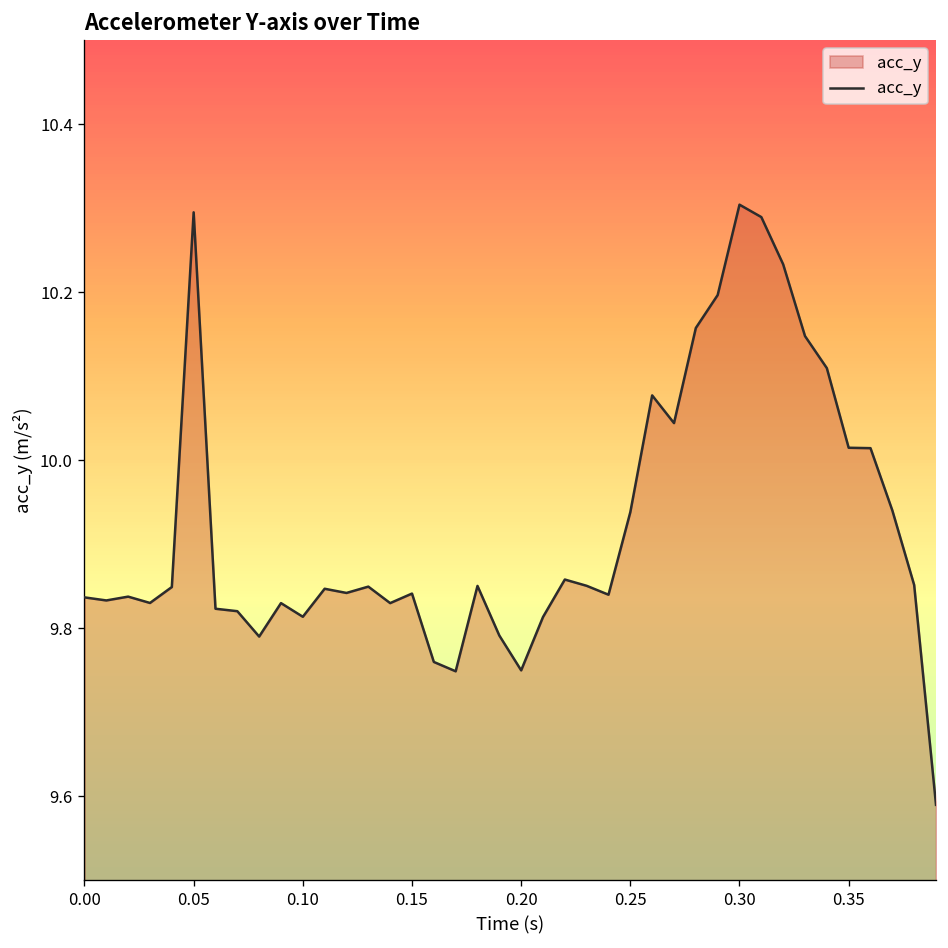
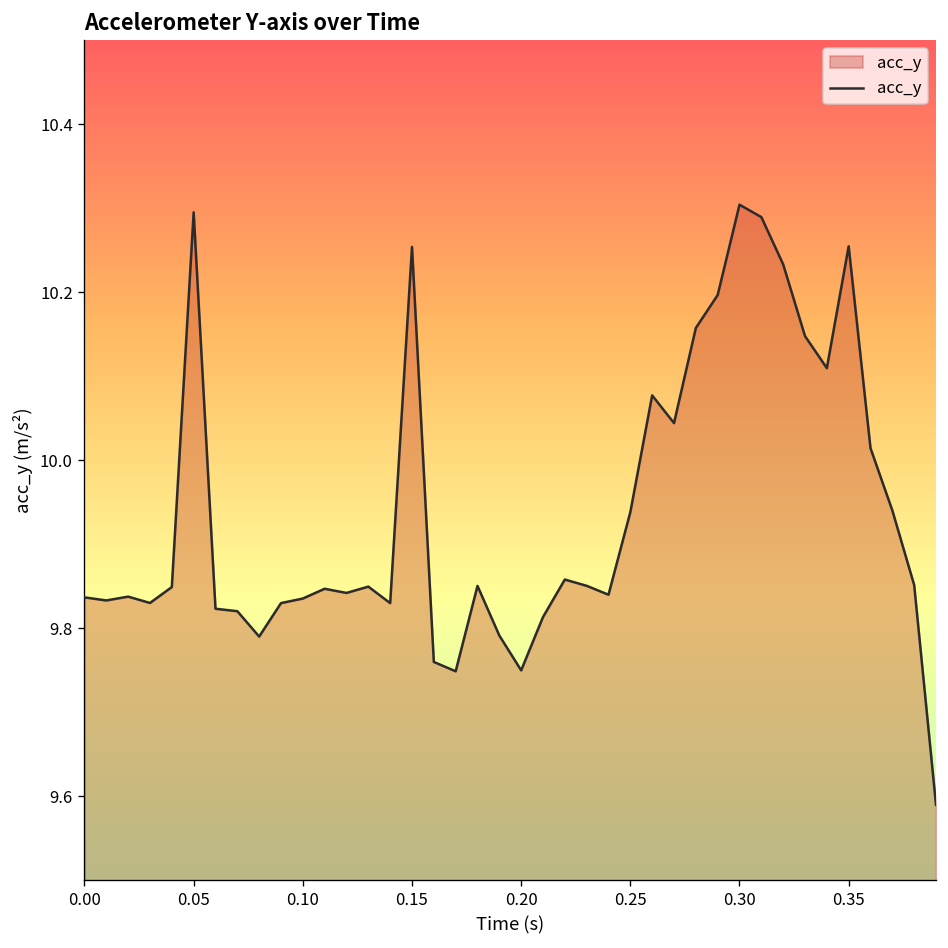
  {
    "0.00": 9.84,
    "0.05": 10.29,
-   "0.10": 9.81,
-   "0.15": 9.84,
+   "0.10": 9.84,
+   "0.15": 10.25,
    "0.20": 9.75,
    "0.25": 9.94,
    "0.30": 10.30,
-   "0.35": 10.01
+   "0.35": 10.25
  }
